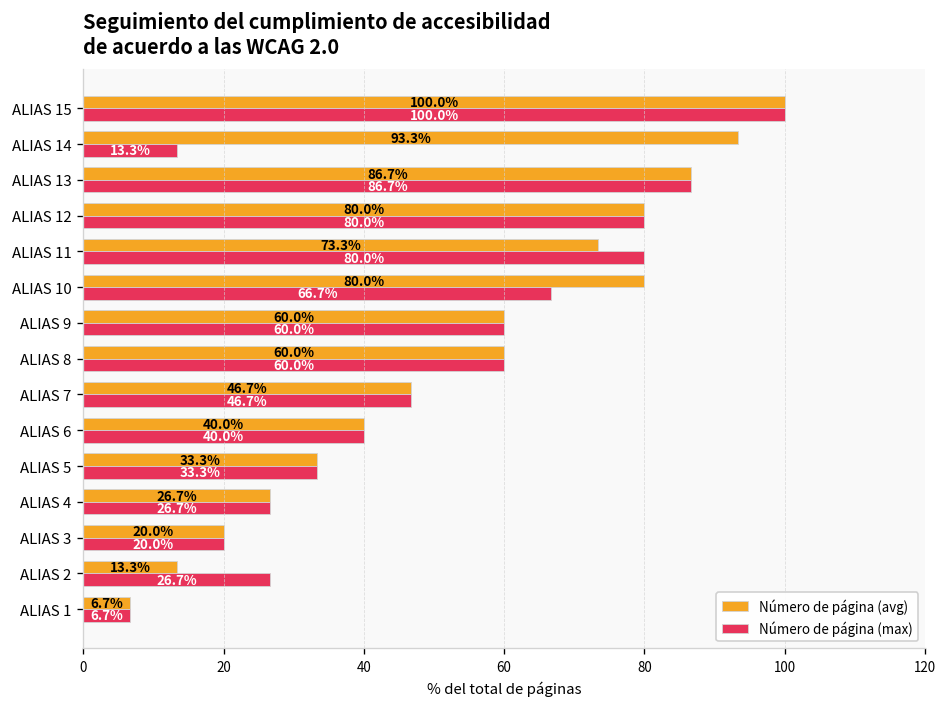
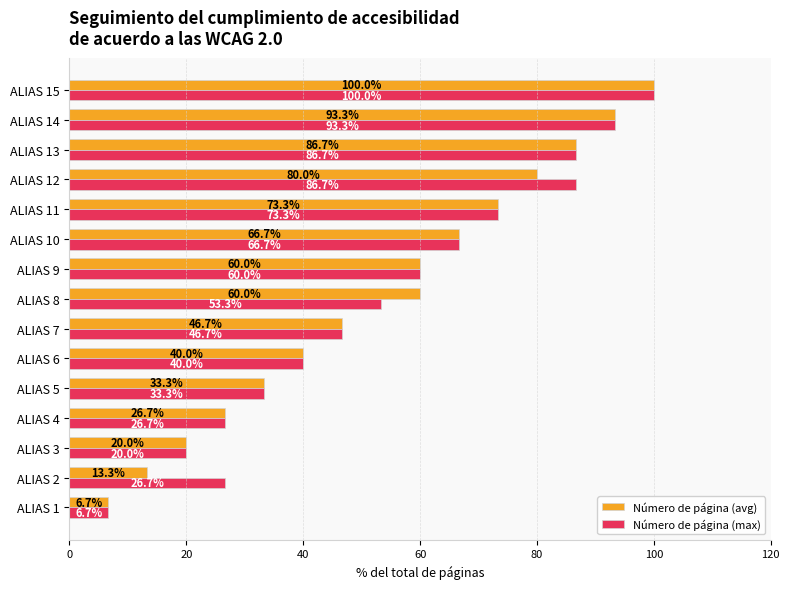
  {
    "Número de página (avg)": {
      "ALIAS 14": "93.3%",
      "ALIAS 11": "73.3%",
-     "ALIAS 10": "80.0%",
+     "ALIAS 10": "66.7%",
      "ALIAS 2": "13.3%"
    },
    "Número de página (max)": {
-     "ALIAS 14": "13.3%",
-     "ALIAS 12": "80.0%",
-     "ALIAS 11": "80.0%",
+     "ALIAS 14": "93.3%",
+     "ALIAS 12": "86.7%",
+     "ALIAS 11": "73.3%",
      "ALIAS 10": "66.7%",
-     "ALIAS 8": "60.0%",
+     "ALIAS 8": "53.3%",
      "ALIAS 2": "26.7%"
    }
  }
